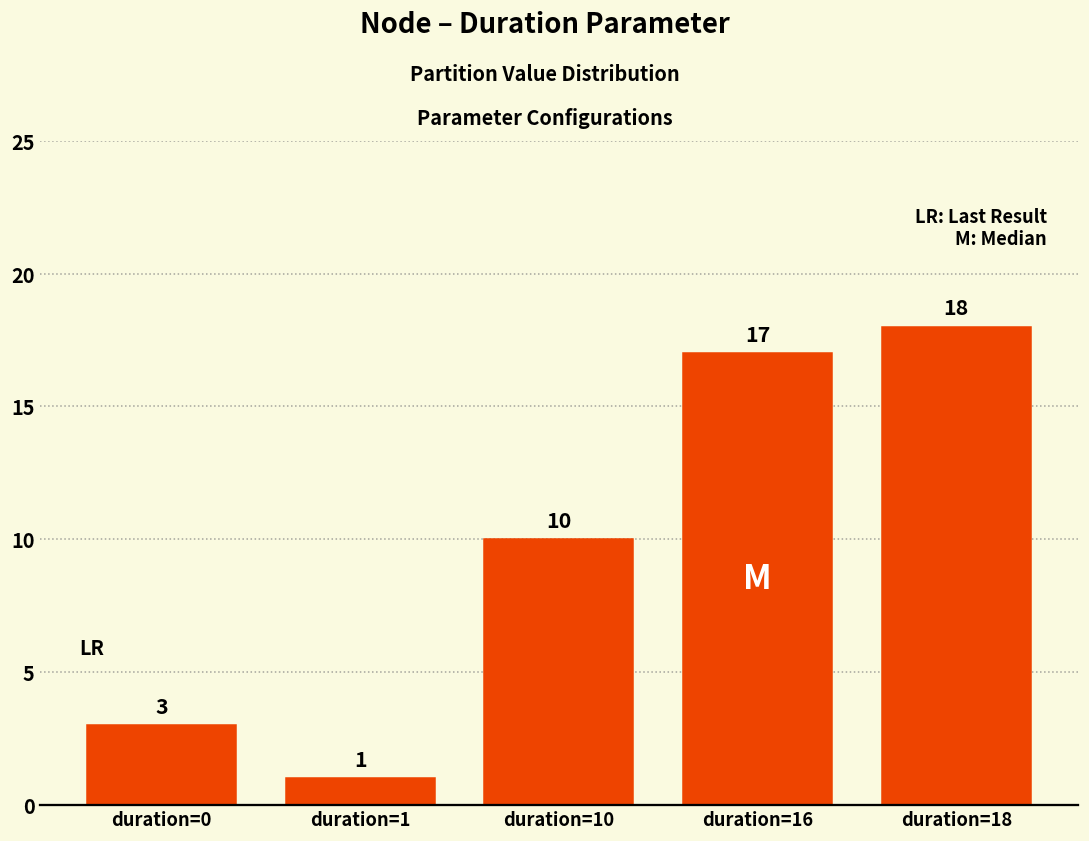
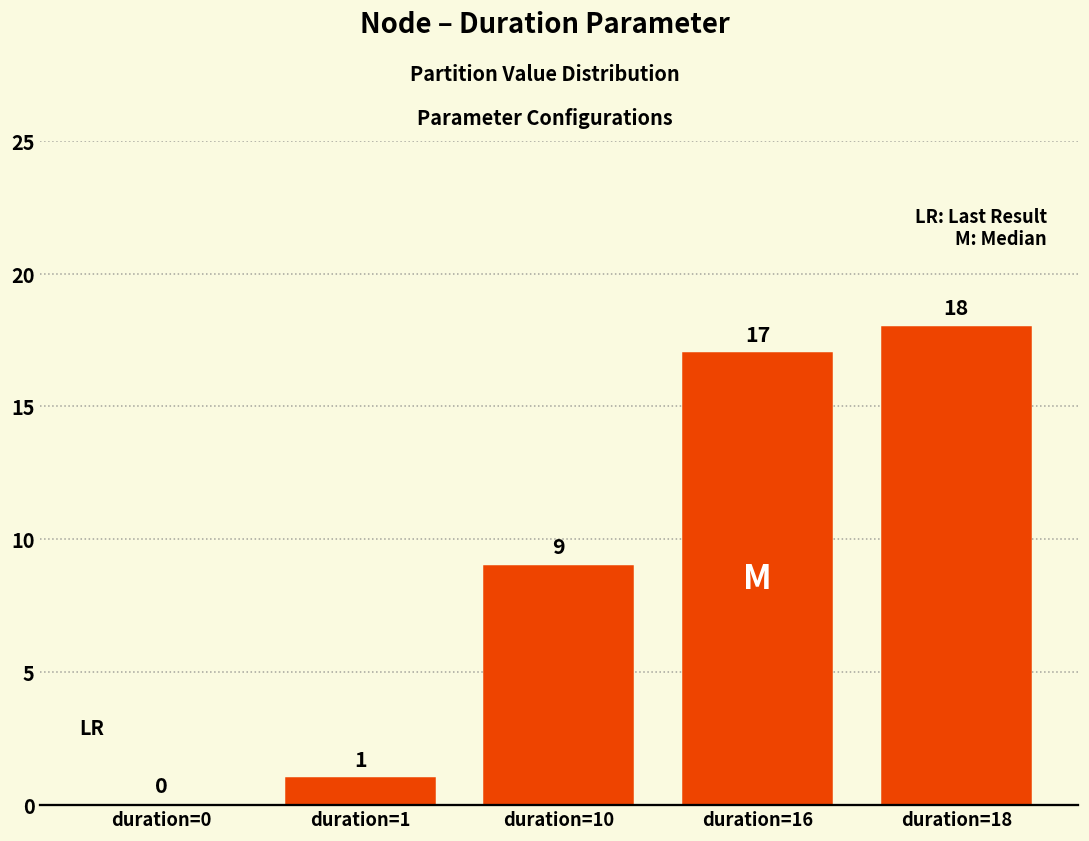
  {
-   "duration=0": 3,
+   "duration=0": 0,
    "duration=1": 1,
-   "duration=10": 10,
+   "duration=10": 9,
    "duration=16": 17,
    "duration=18": 18
  }
